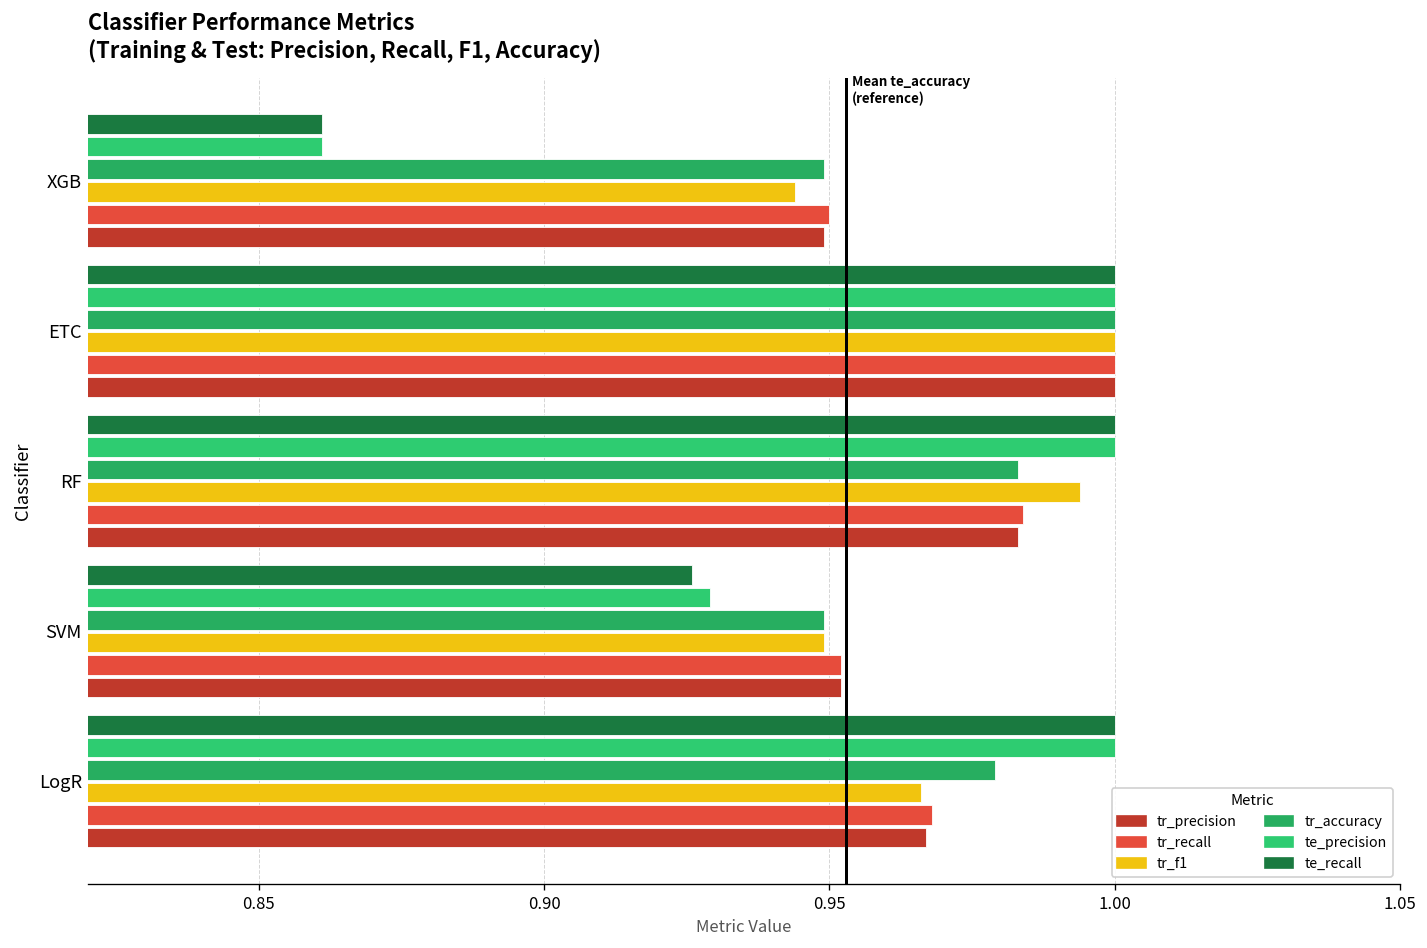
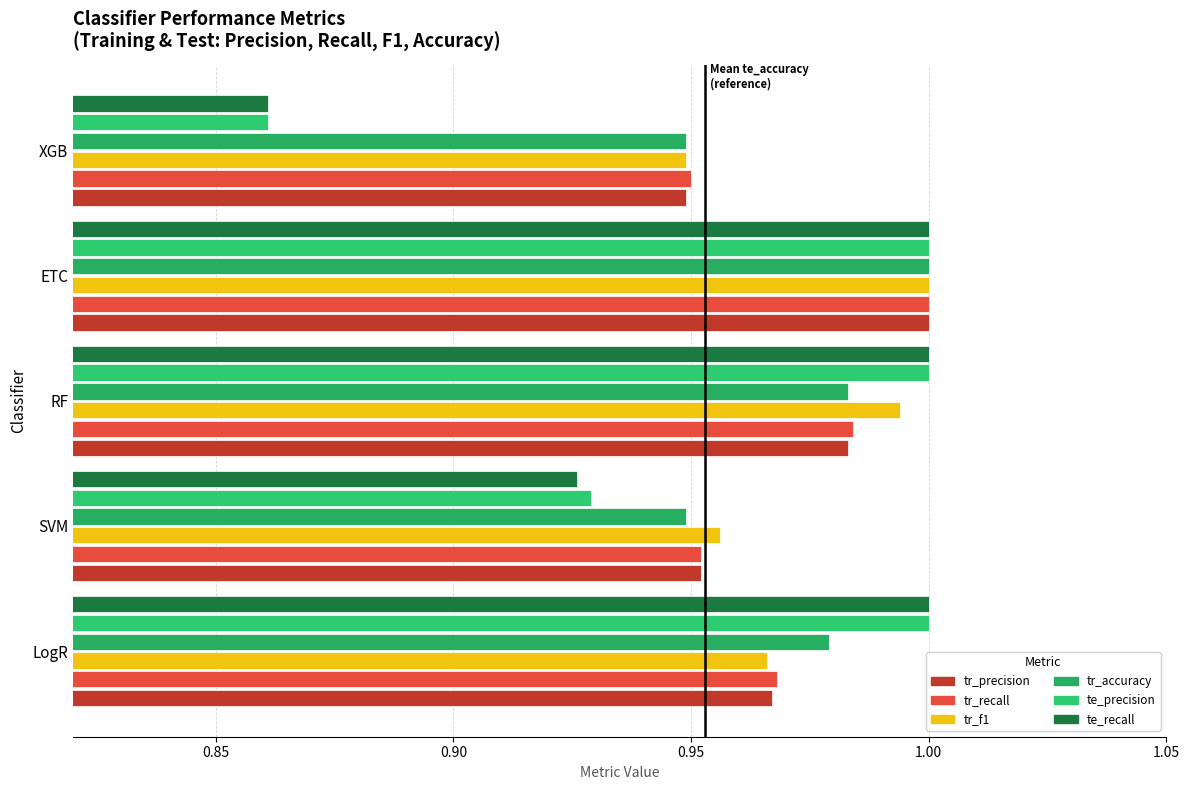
  {
    "tr_f1": {
-     "XGB": 0.944,
+     "XGB": 0.949,
      "ETC": 1.000,
      "RF": 0.994,
-     "SVM": 0.949,
+     "SVM": 0.956,
      "LogR": 0.966
    },
    "te_recall": {
      "XGB": 0.861,
      "ETC": 1.000,
      "RF": 1.000,
      "SVM": 0.926,
      "LogR": 1.000
    }
  }
